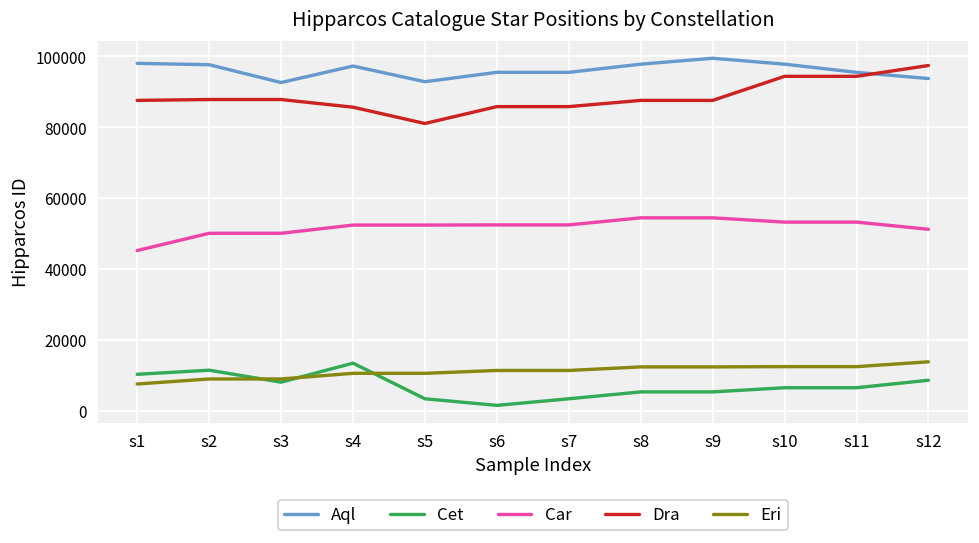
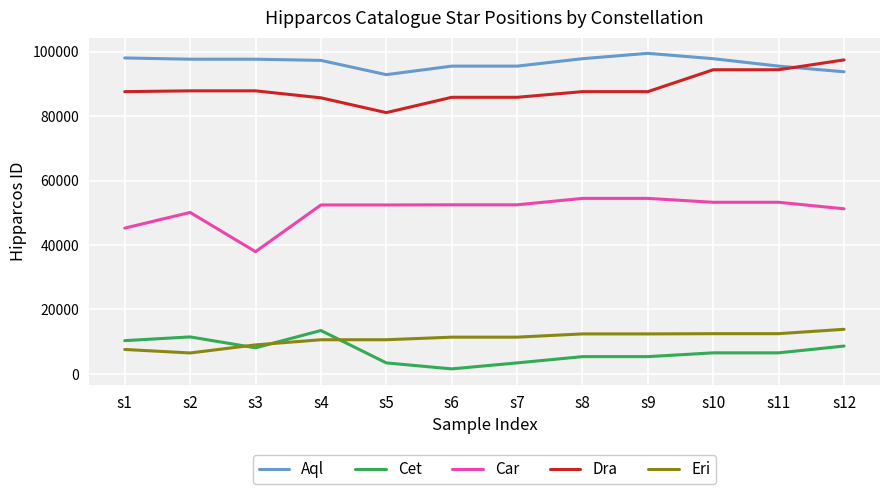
  {
    "Aql": {
      "s1": 98000,
      "s2": 98000,
-     "s3": 93000,
+     "s3": 98000,
      "s4": 97000,
      "s5": 93000,
      "s6": 96000,
      "s7": 96000,
      "s8": 98000,
      "s9": 99000,
      "s10": 98000,
      "s11": 96000,
      "s12": 94000
    },
    "Cet": {
      "s1": 10000,
      "s2": 11000,
      "s3": 8000,
      "s4": 13000,
      "s5": 3000,
      "s6": 2000,
      "s7": 3000,
      "s8": 5000,
      "s9": 5000,
      "s10": 7000,
      "s11": 7000,
      "s12": 9000
    },
    "Car": {
      "s1": 45000,
      "s2": 50000,
-     "s3": 50000,
+     "s3": 38000,
      "s4": 52000,
      "s5": 52000,
      "s6": 52000,
      "s7": 52000,
      "s8": 54000,
      "s9": 54000,
      "s10": 53000,
      "s11": 53000,
      "s12": 51000
    },
    "Dra": {
      "s1": 88000,
      "s2": 88000,
      "s3": 88000,
      "s4": 86000,
      "s5": 81000,
      "s6": 86000,
      "s7": 86000,
      "s8": 88000,
      "s9": 88000,
      "s10": 94000,
      "s11": 94000,
      "s12": 97000
    },
    "Eri": {
      "s1": 8000,
-     "s2": 9000,
+     "s2": 7000,
      "s3": 9000,
      "s4": 11000,
      "s5": 11000,
      "s6": 11000,
      "s7": 11000,
      "s8": 12000,
      "s9": 12000,
      "s10": 12000,
      "s11": 12000,
      "s12": 14000
    }
  }
